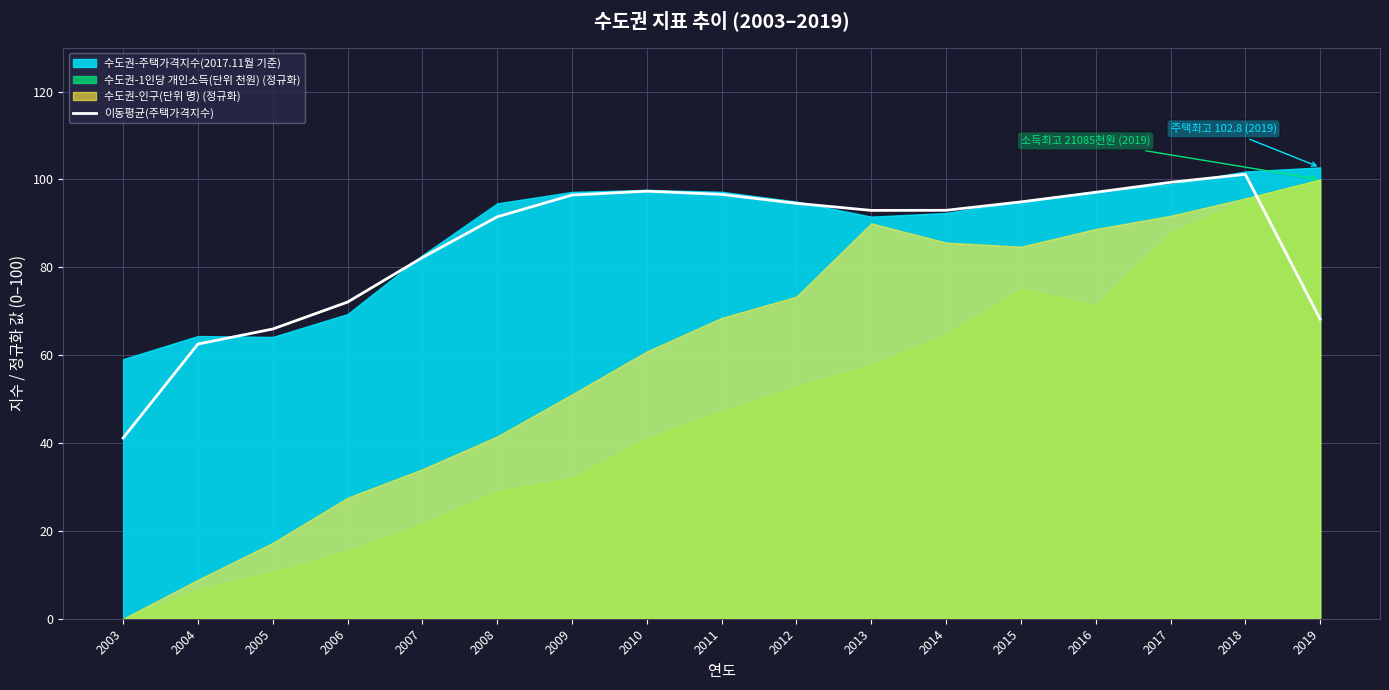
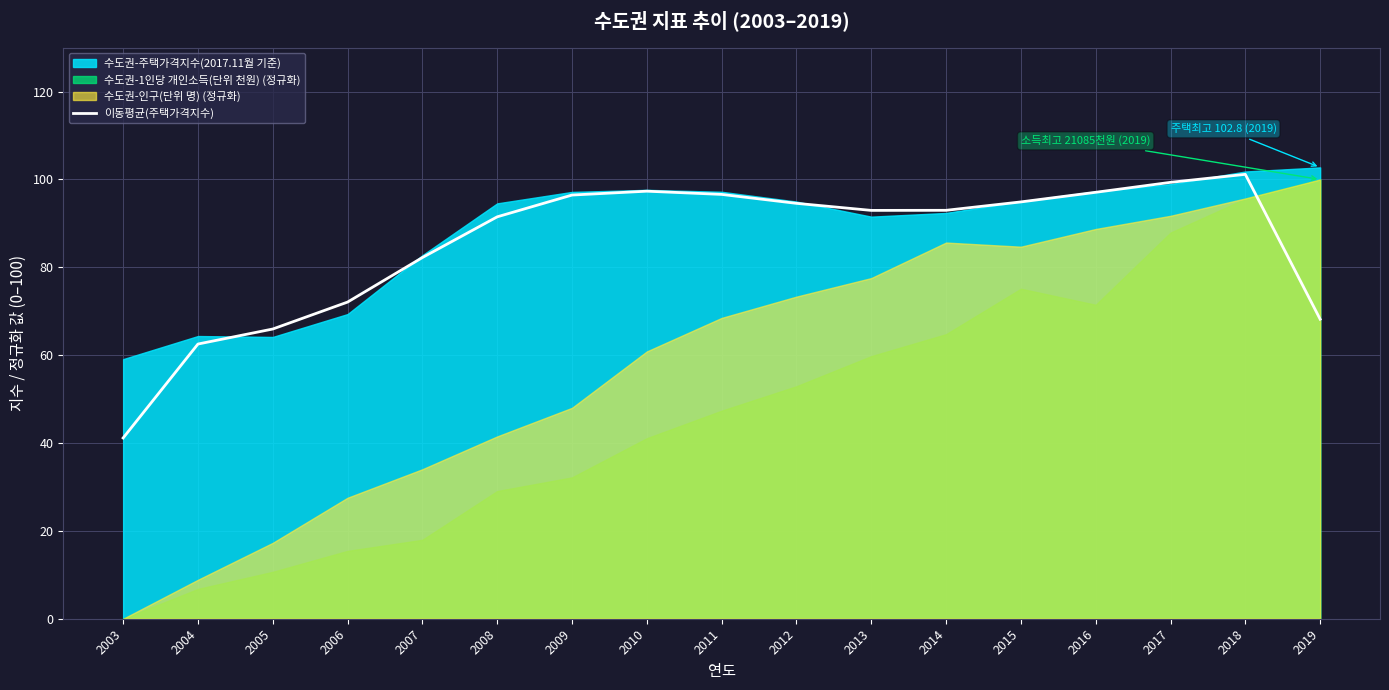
  {
    "이동평균(주택가격지수)": {
      "2003": 41,
      "2004": 63,
      "2005": 66,
      "2006": 72,
      "2008": 91,
      "2009": 96,
      "2011": 97,
      "2013": 93,
      "2014": 93,
      "2019": 68
    },
    "수도권-주택가격지수(2017.11월 기준)": {
      "2003": 59,
      "2004": 64,
      "2005": 64,
      "2006": 69,
      "2008": 95,
      "2009": 97,
      "2011": 97,
      "2013": 92,
      "2014": 92
    },
    "수도권-1인당 개인소득(단위 천원) (정규화)": {
      "2004": 7,
      "2005": 11,
      "2006": 15,
-     "2007": 22,
+     "2007": 18,
      "2008": 29,
      "2009": 32,
      "2010": 41,
      "2011": 47,
      "2012": 53,
-     "2013": 58,
+     "2013": 60,
      "2014": 65,
      "2015": 75,
      "2016": 71,
      "2017": 88
    },
    "수도권-인구(단위 명) (정규화)": {
      "2004": 9,
      "2005": 17,
      "2006": 28,
      "2007": 34,
      "2008": 42,
-     "2009": 51,
+     "2009": 48,
      "2010": 61,
      "2011": 68,
      "2012": 73,
-     "2013": 90,
+     "2013": 78,
      "2014": 86,
      "2015": 85,
      "2016": 89,
      "2017": 92
    }
  }
